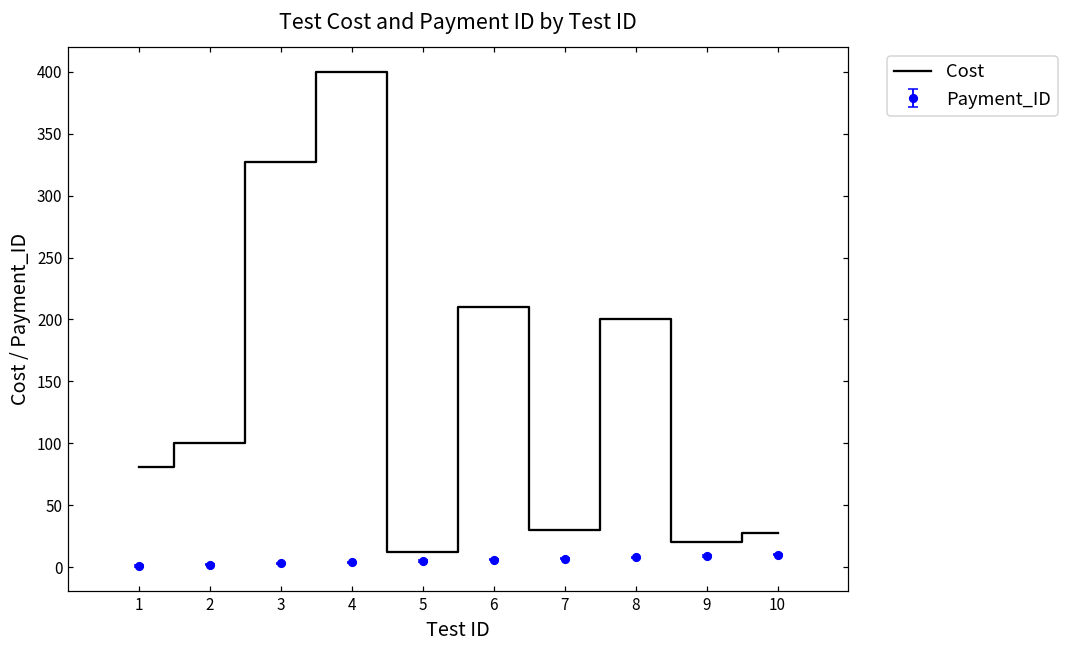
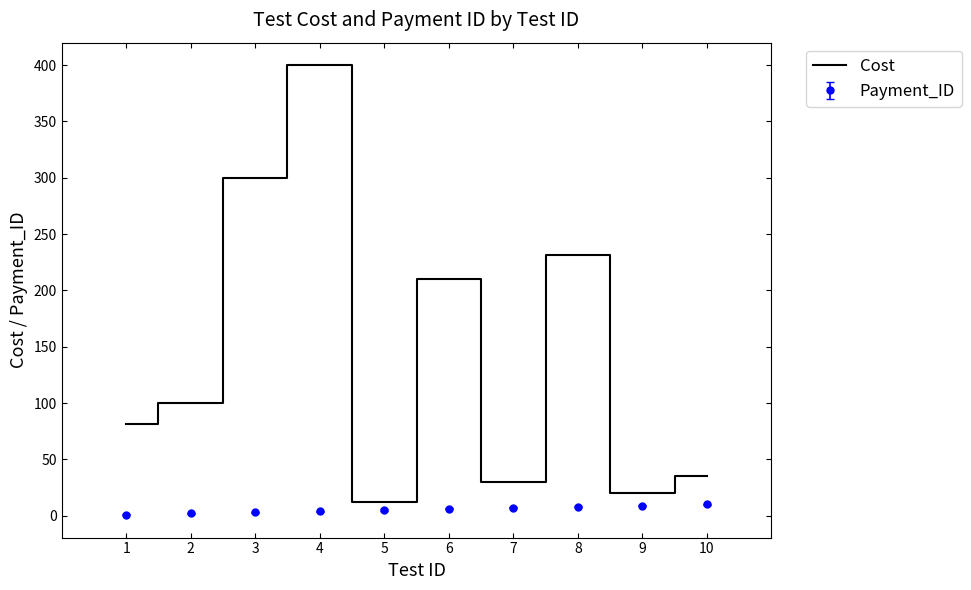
  {
    "Cost": {
      "1": 81,
      "2": 100,
-     "3": 327,
+     "3": 300,
      "4": 400,
      "5": 12,
      "6": 210,
      "7": 30,
-     "8": 200,
+     "8": 232,
      "9": 20,
-     "10": 27
+     "10": 35
    }
  }
